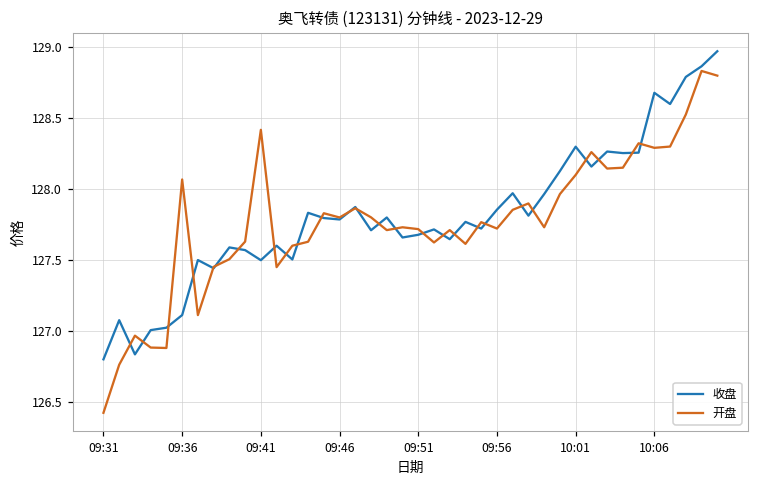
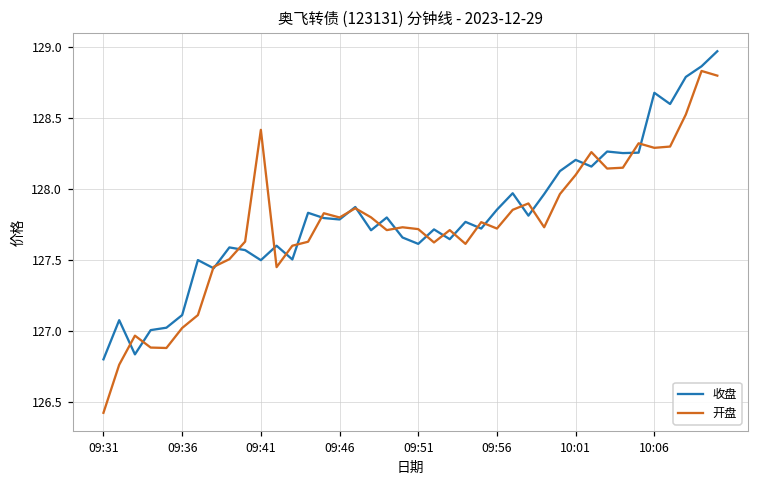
  {
    "收盘": {
      "09:31": 126.80,
      "09:36": 127.11,
      "09:41": 127.50,
-     "09:51": 127.68,
+     "09:51": 127.61,
      "09:56": 127.86,
-     "10:01": 128.30,
+     "10:01": 128.21,
      "10:06": 128.68
    },
    "开盘": {
      "09:31": 126.42,
-     "09:36": 128.07,
+     "09:36": 127.02,
      "09:41": 128.42,
      "09:51": 127.72,
      "09:56": 127.72,
      "10:01": 128.10,
      "10:06": 128.29
    }
  }
